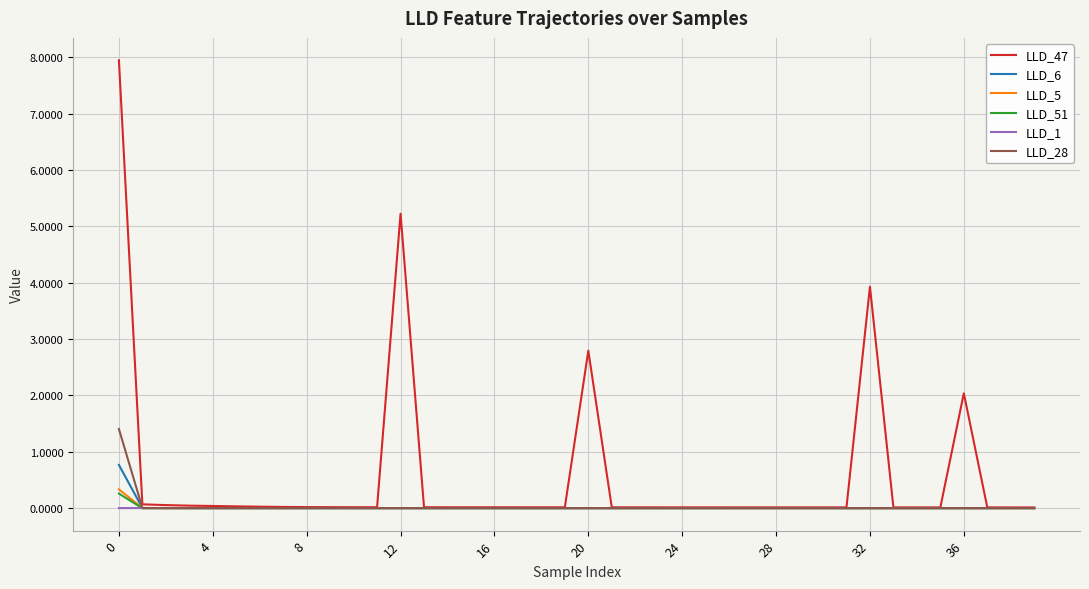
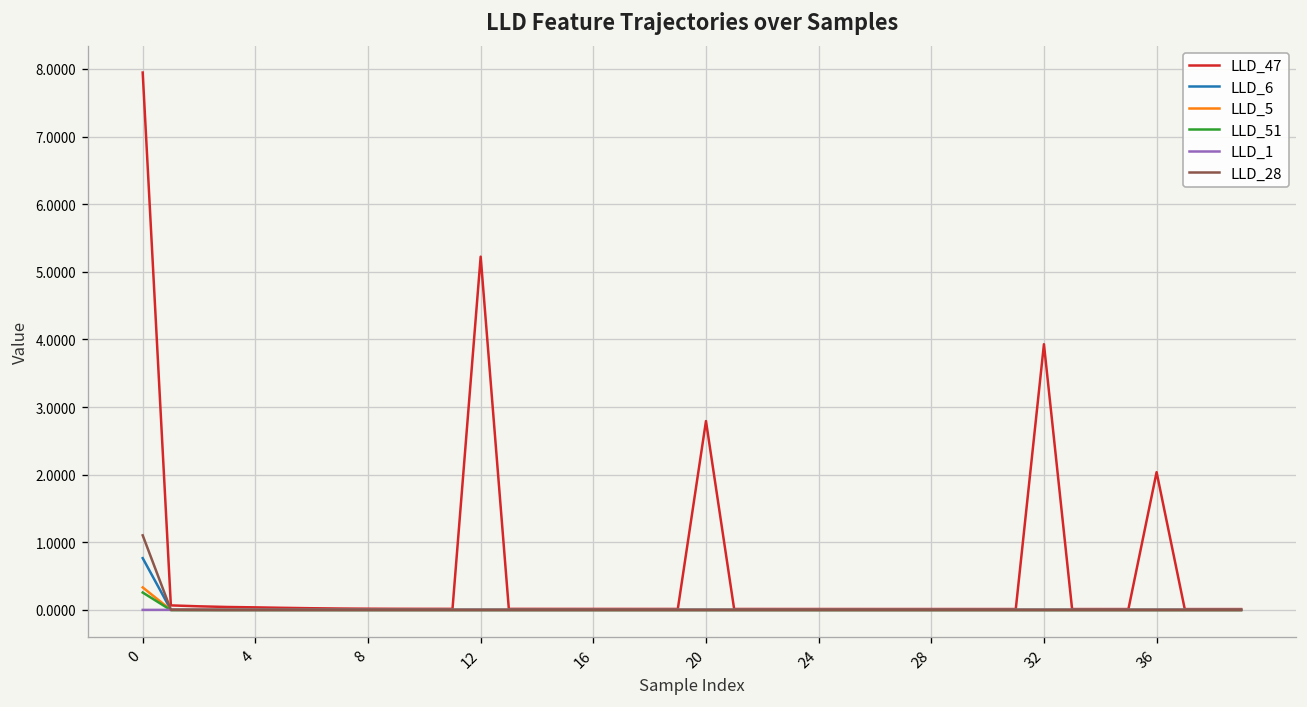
  {
    "LLD_47": {
      "0": 7.9,
      "12": 5.2,
      "20": 2.8,
      "32": 3.9,
      "36": 2.0
    },
    "LLD_6": {
      "0": 0.8
    },
    "LLD_5": {
      "0": 0.3
    },
    "LLD_51": {
      "0": 0.3
    },
    "LLD_1": {
      "0": 0.0
    },
    "LLD_28": {
-     "0": 1.4
+     "0": 1.1
    }
  }
